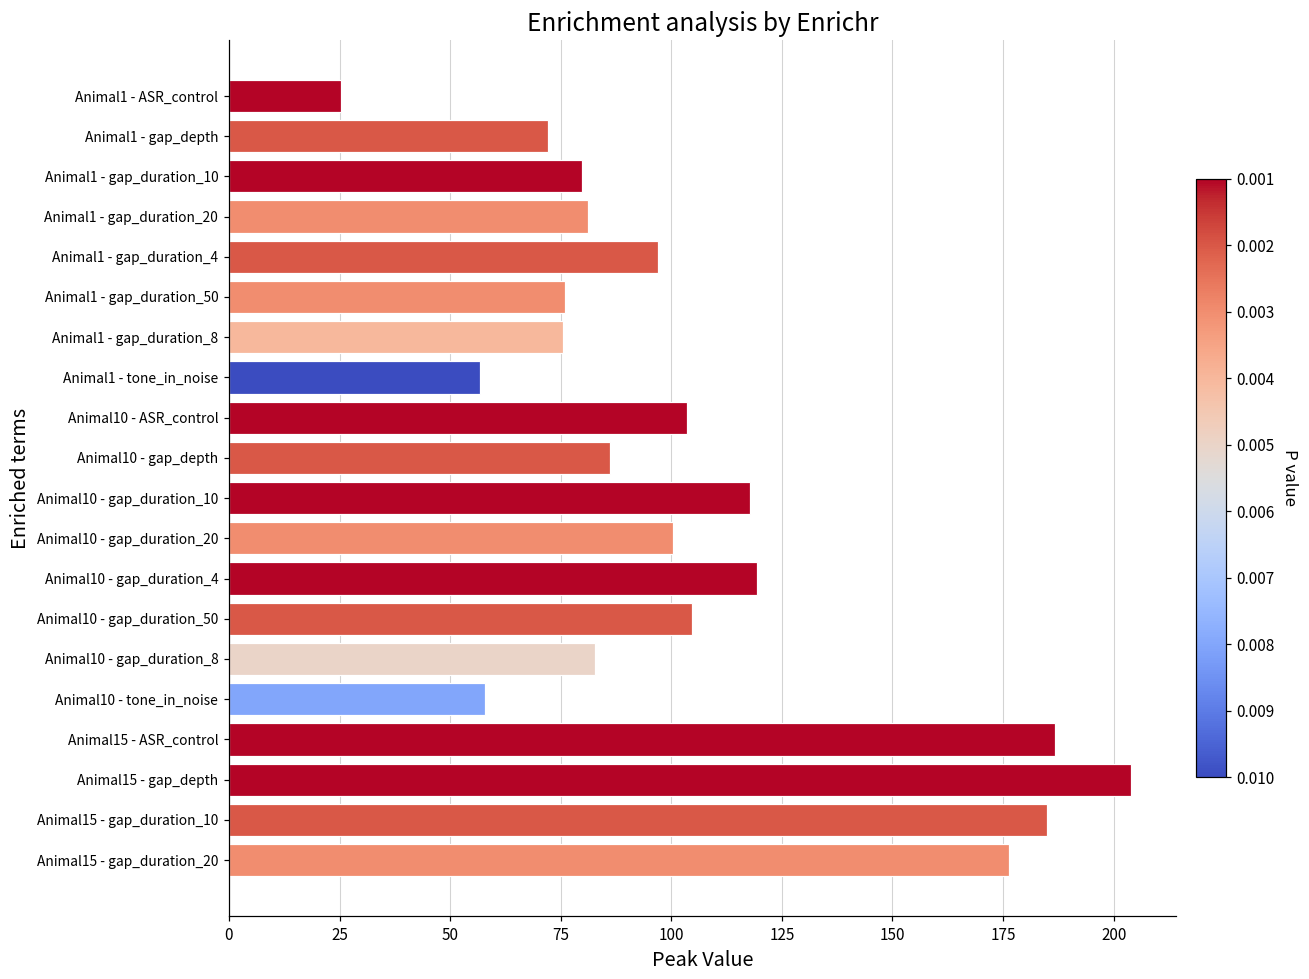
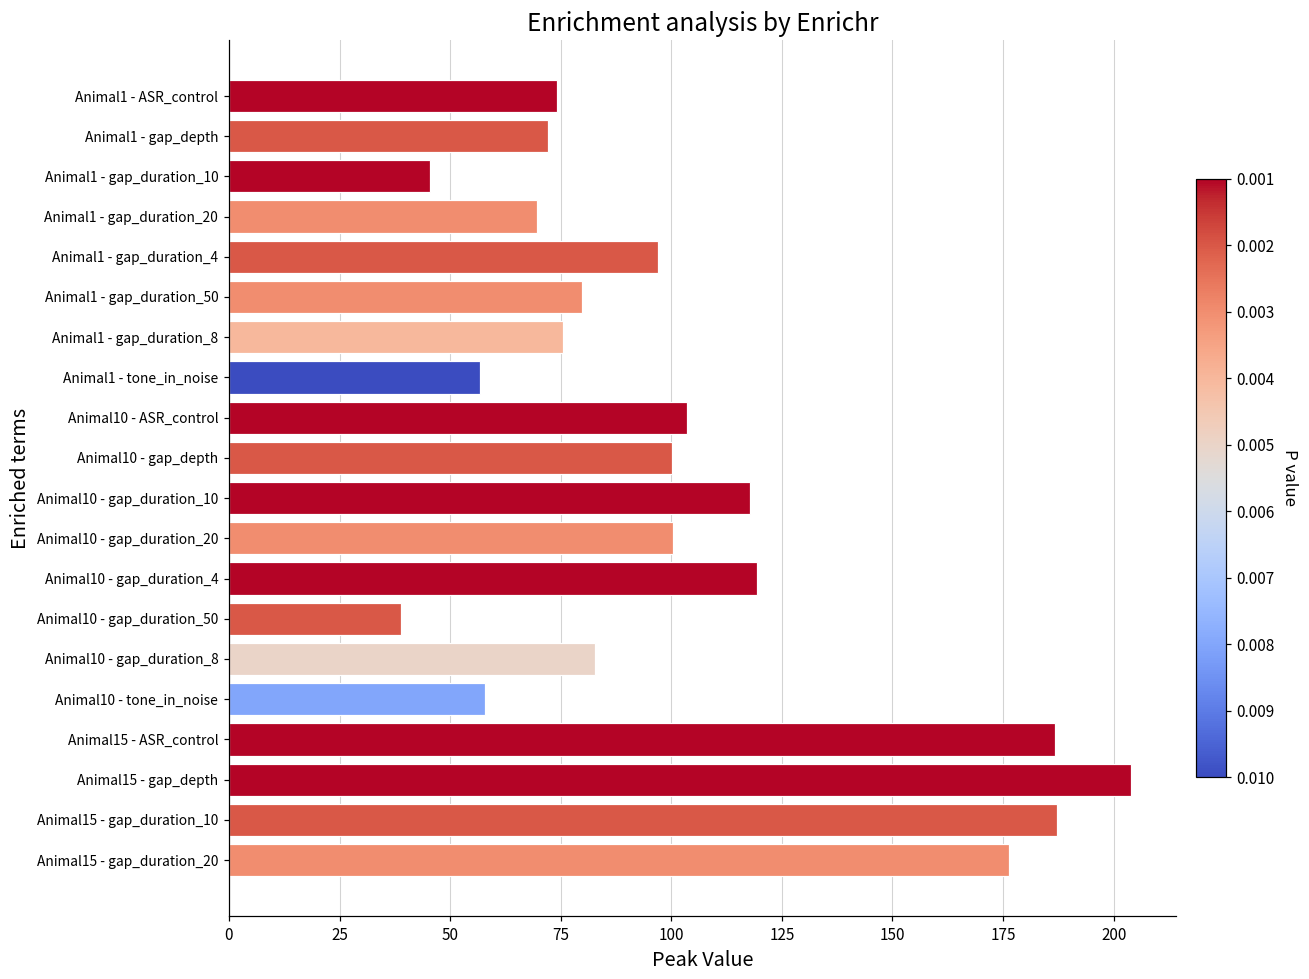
  {
-   "Animal1 - ASR_control": 25,
+   "Animal1 - ASR_control": 74,
    "Animal1 - gap_depth": 72,
-   "Animal1 - gap_duration_10": 80,
-   "Animal1 - gap_duration_20": 81,
+   "Animal1 - gap_duration_10": 45,
+   "Animal1 - gap_duration_20": 70,
    "Animal1 - gap_duration_4": 97,
-   "Animal1 - gap_duration_50": 76,
+   "Animal1 - gap_duration_50": 80,
    "Animal1 - gap_duration_8": 75,
    "Animal1 - tone_in_noise": 57,
    "Animal10 - ASR_control": 104,
-   "Animal10 - gap_depth": 86,
+   "Animal10 - gap_depth": 100,
    "Animal10 - gap_duration_10": 118,
    "Animal10 - gap_duration_20": 100,
    "Animal10 - gap_duration_4": 119,
-   "Animal10 - gap_duration_50": 105,
+   "Animal10 - gap_duration_50": 39,
    "Animal10 - gap_duration_8": 83,
    "Animal10 - tone_in_noise": 58,
    "Animal15 - ASR_control": 187,
    "Animal15 - gap_depth": 204,
-   "Animal15 - gap_duration_10": 185,
+   "Animal15 - gap_duration_10": 187,
    "Animal15 - gap_duration_20": 176
  }
